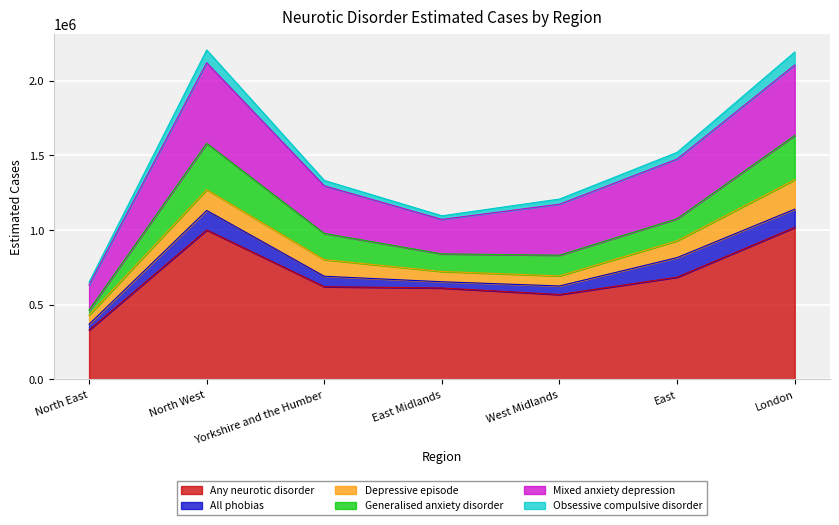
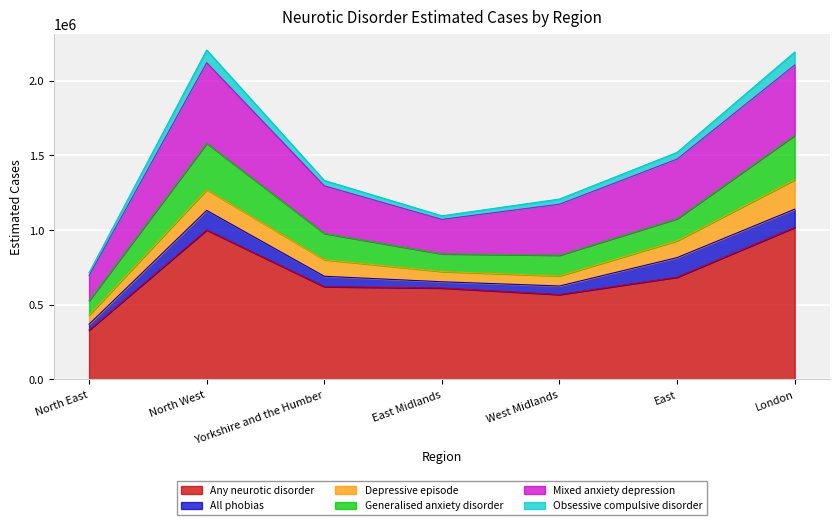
  {
    "Any neurotic disorder": {
      "North East": 330000,
      "North West": 1000000,
      "Yorkshire and the Humber": 620000,
      "East Midlands": 610000,
      "West Midlands": 570000,
      "East": 680000,
      "London": 1020000
    },
    "All phobias": {
      "North East": 40000,
      "North West": 130000,
      "Yorkshire and the Humber": 70000,
      "East Midlands": 40000,
      "West Midlands": 60000,
      "East": 130000,
      "London": 120000
    },
    "Depressive episode": {
      "North East": 60000,
      "North West": 140000,
      "Yorkshire and the Humber": 110000,
      "East Midlands": 70000,
      "West Midlands": 70000,
      "East": 110000,
      "London": 200000
    },
    "Generalised anxiety disorder": {
-     "North East": 30000,
+     "North East": 100000,
      "North West": 310000,
      "Yorkshire and the Humber": 180000,
      "East Midlands": 120000,
      "West Midlands": 140000,
      "East": 150000,
      "London": 300000
    },
    "Mixed anxiety depression": {
      "North East": 170000,
      "North West": 540000,
      "Yorkshire and the Humber": 320000,
      "East Midlands": 230000,
      "West Midlands": 340000,
      "East": 400000,
      "London": 470000
    },
    "Obsessive compulsive disorder": {
      "North East": 20000,
      "North West": 90000,
      "Yorkshire and the Humber": 40000,
      "East Midlands": 20000,
      "West Midlands": 30000,
      "East": 40000,
      "London": 90000
    }
  }
